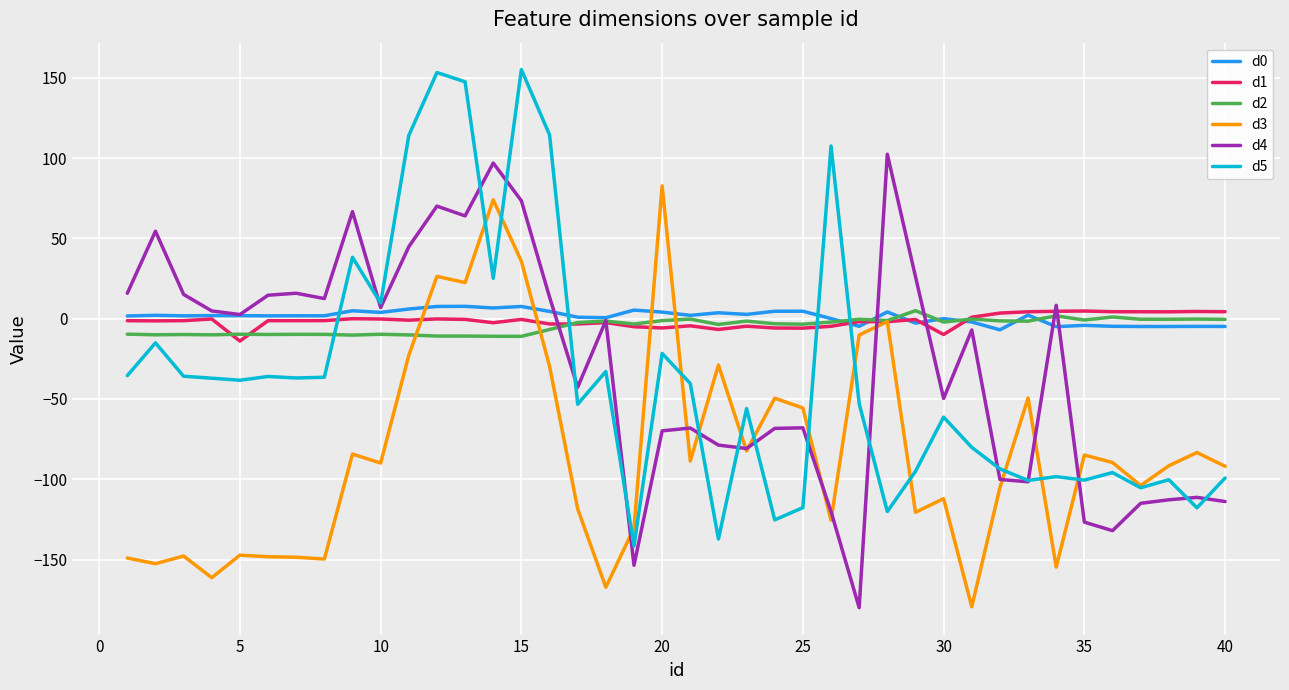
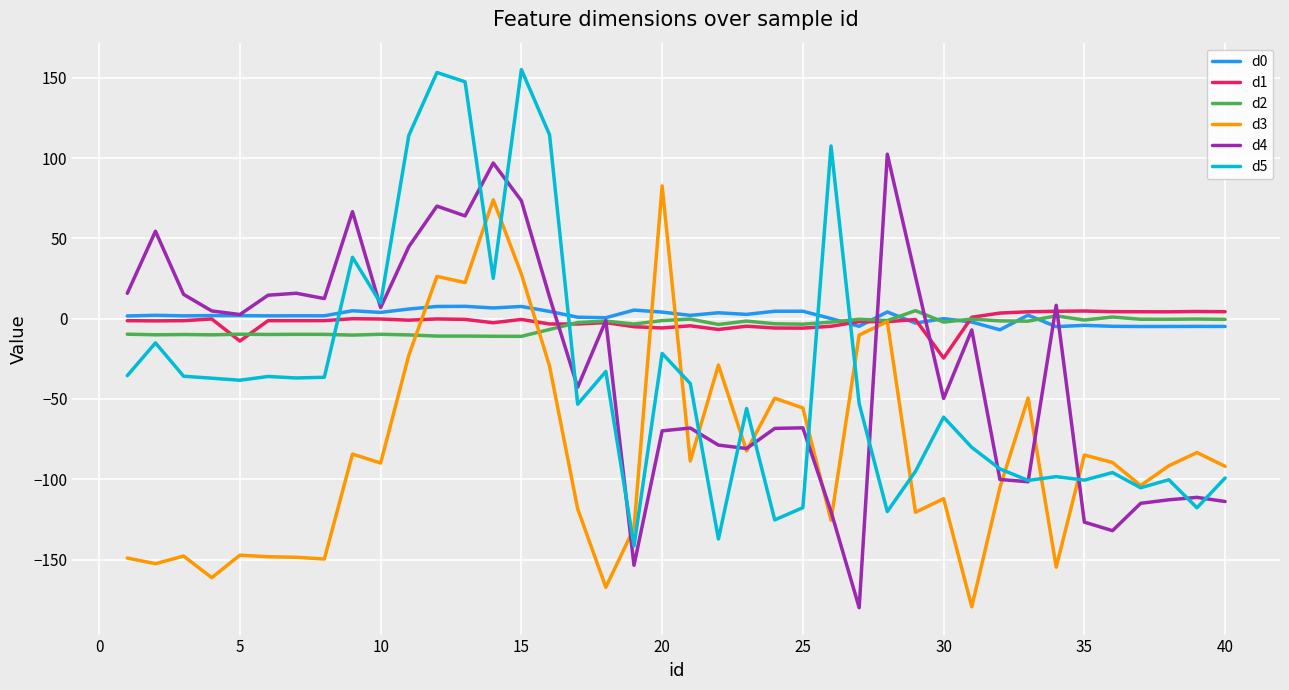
  {
    "d1": {
      "5": -14,
      "10": 0,
      "15": 0,
      "20": -6,
      "25": -6,
-     "30": -10,
+     "30": -25,
      "35": 5,
      "40": 4
    },
    "d2": {
      "5": -10,
      "10": -10,
      "15": -11,
      "20": -1,
      "25": -3,
      "30": -2,
      "35": -1,
      "40": 0
    },
    "d3": {
      "5": -147,
      "10": -90,
-     "15": 36,
+     "15": 28,
      "20": 83,
      "25": -56,
      "30": -112,
      "35": -85,
      "40": -92
    },
    "d4": {
      "10": 7,
      "15": 73,
      "20": -70,
      "25": -68,
      "30": -50,
      "35": -127,
      "40": -114
    }
  }
